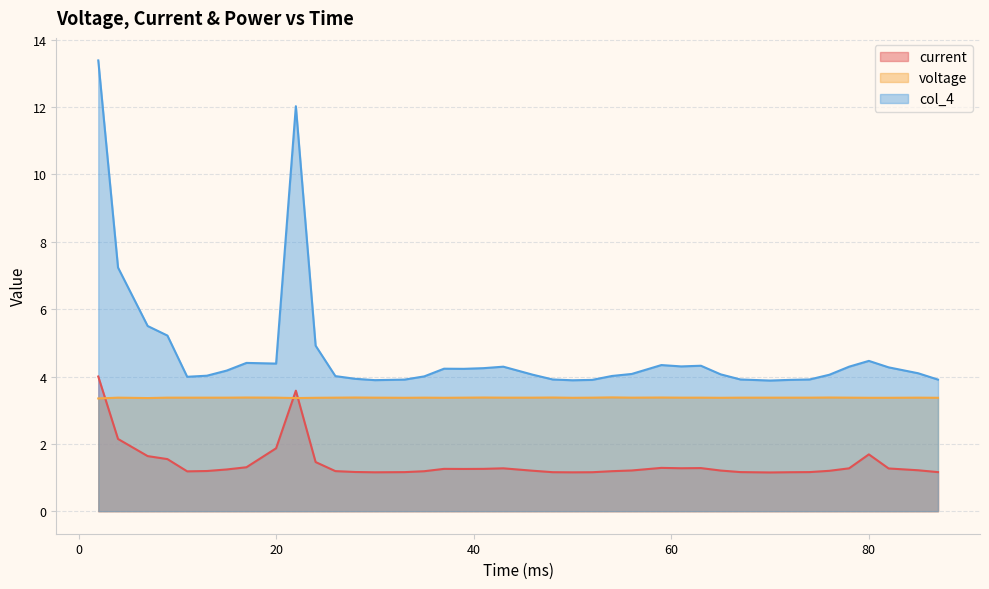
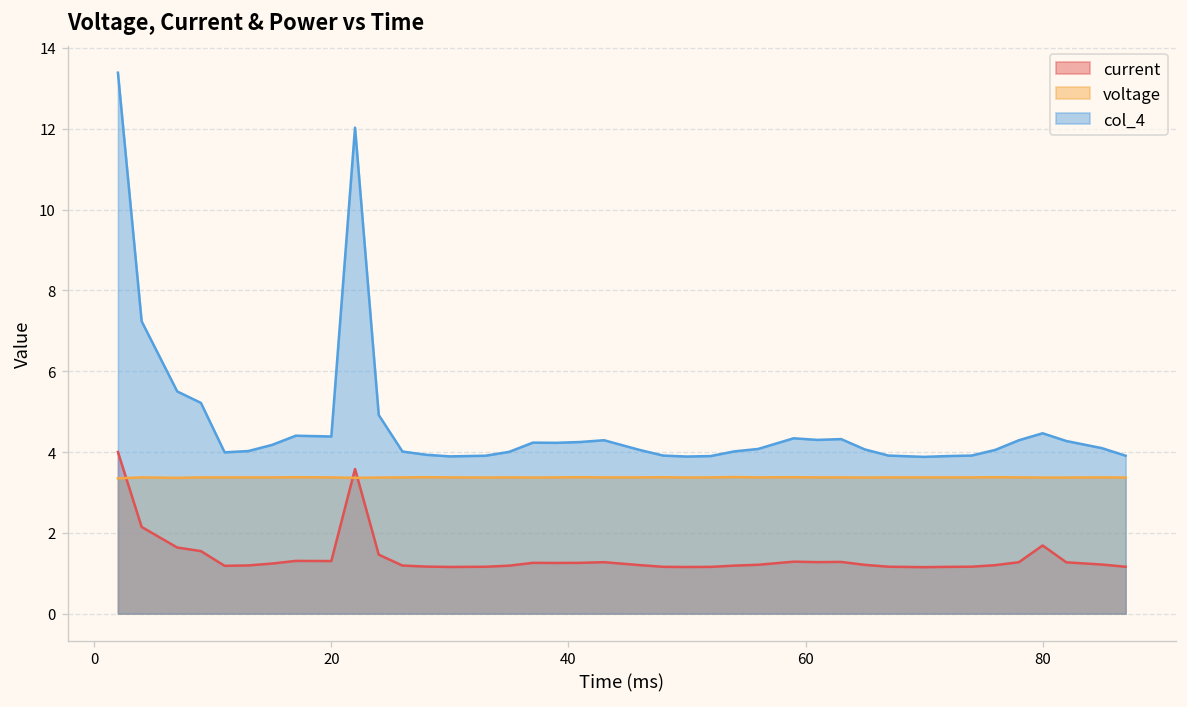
  {
    "current": {
-     "20": 1.9,
+     "20": 1.3,
      "80": 1.7
    },
    "voltage": {
      "20": 3.4,
      "80": 3.4
    },
    "col_4": {
      "20": 4.4,
      "80": 4.5
    }
  }
